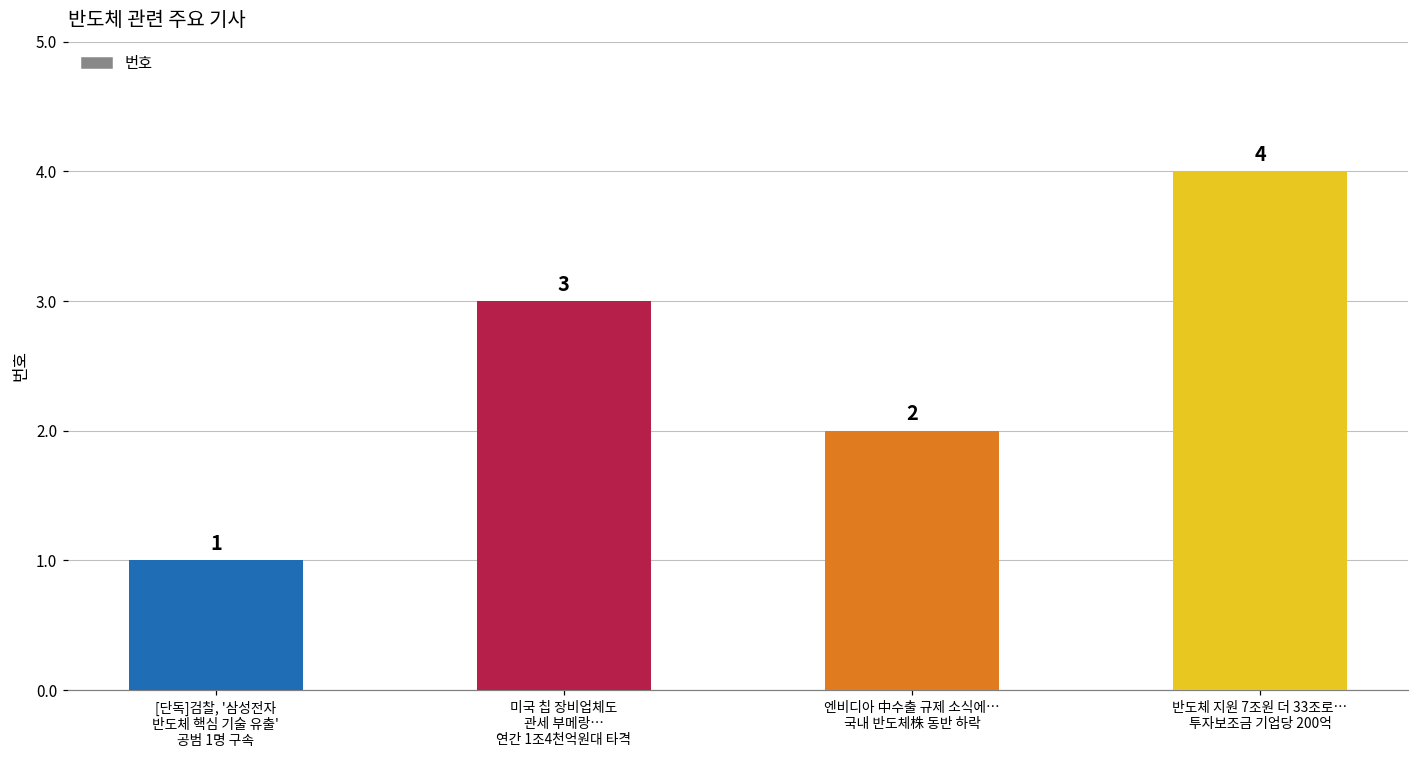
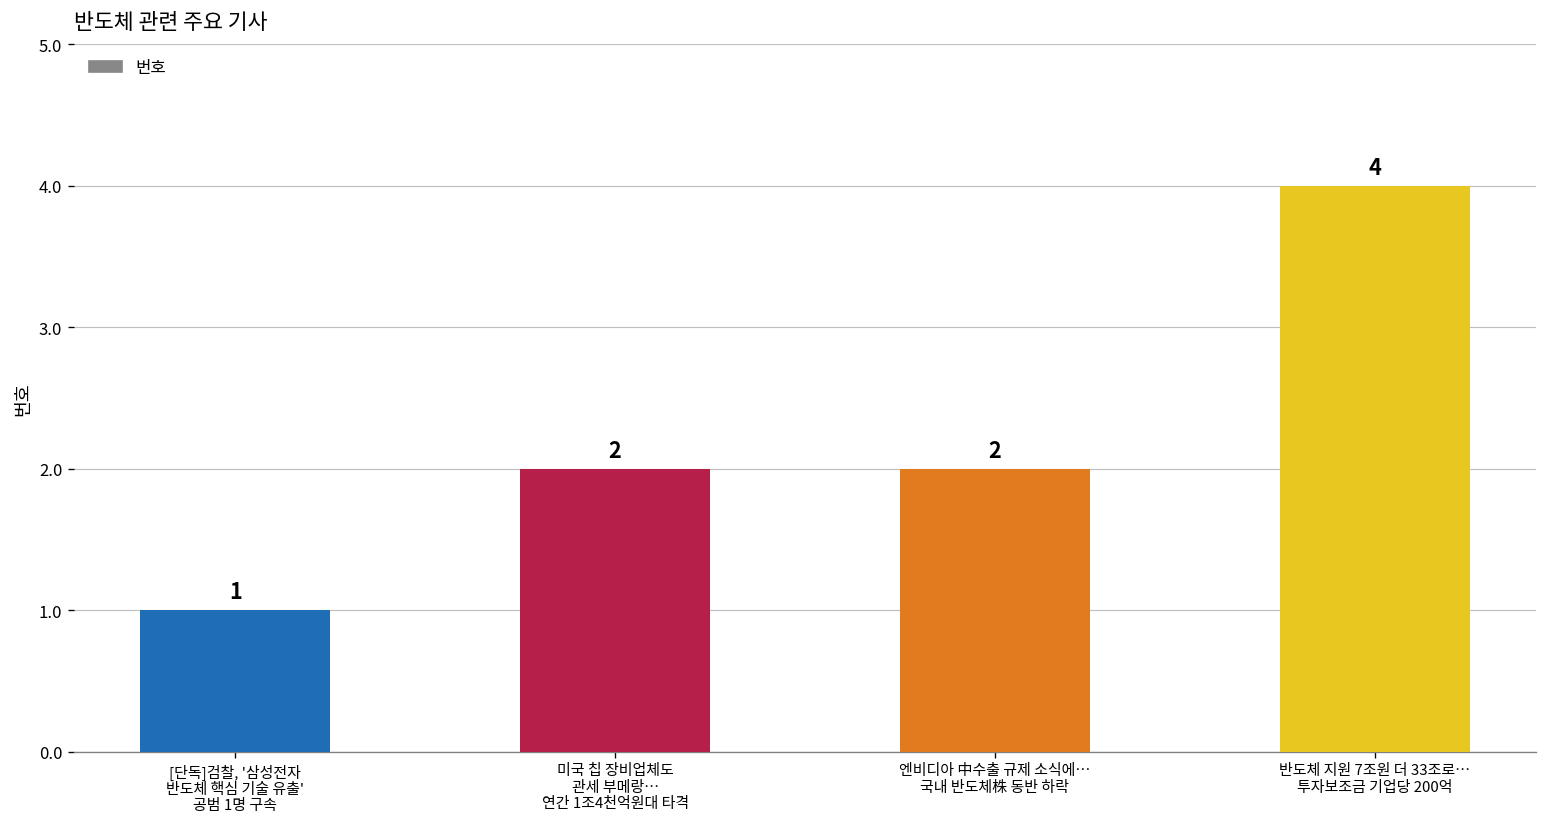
  {
    "[단독]검찰, '삼성전자 반도체 핵심 기술 유출' 공범 1명 구속": 1,
-   "미국 칩 장비업체도 관세 부메랑… 연간 1조4천억원대 타격": 3,
+   "미국 칩 장비업체도 관세 부메랑… 연간 1조4천억원대 타격": 2,
    "엔비디아 中수출 규제 소식에… 국내 반도체株 동반 하락": 2,
    "반도체 지원 7조원 더 33조로… 투자보조금 기업당 200억": 4
  }
